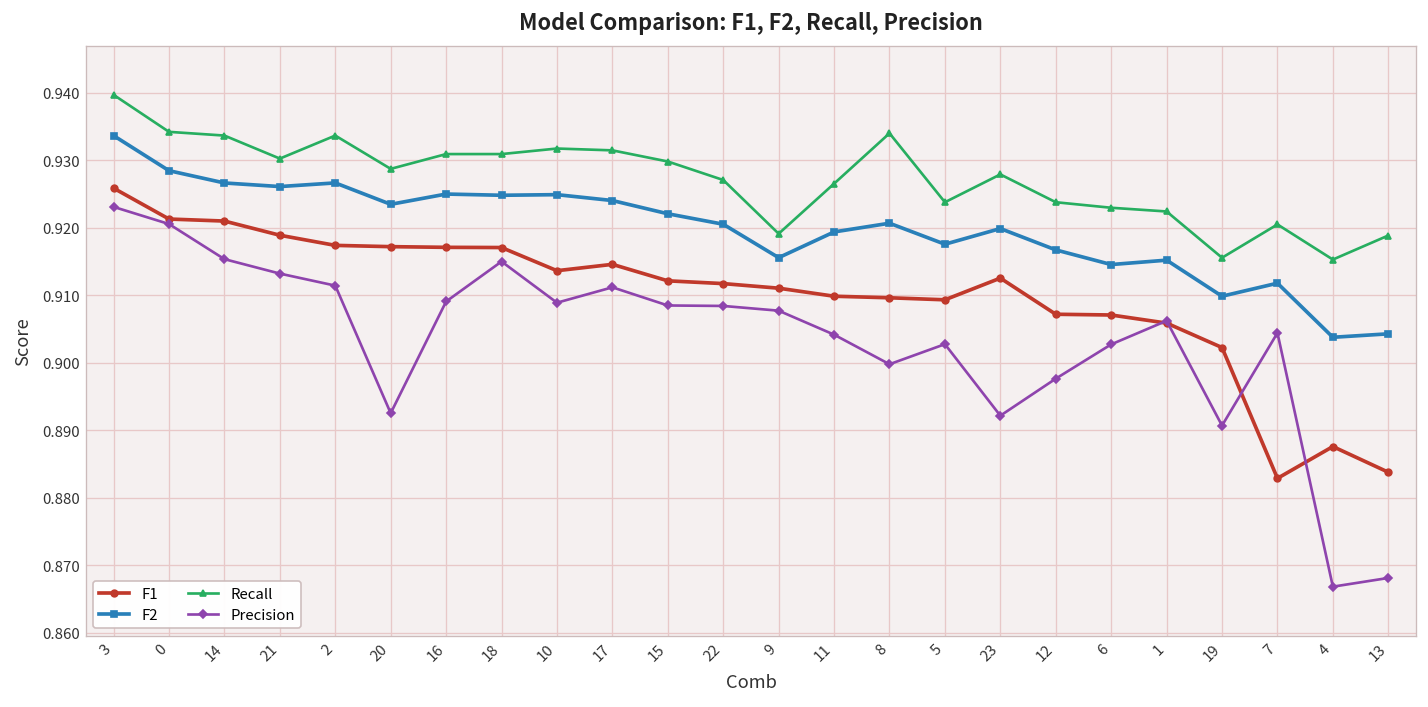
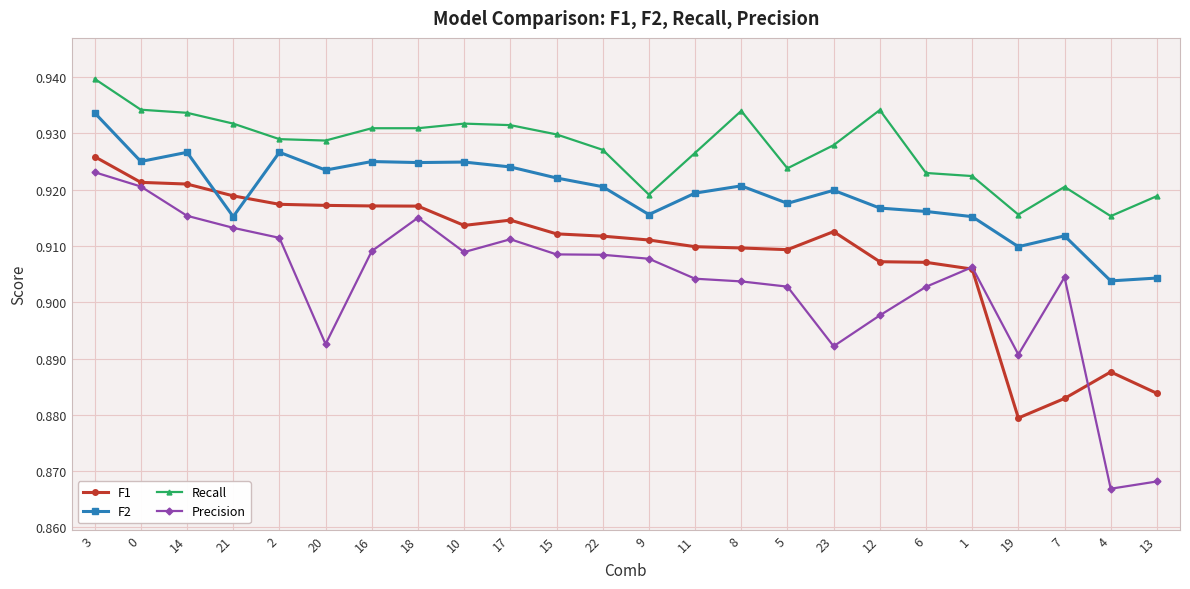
  {
    "F1": {
      "3": 0.926,
      "0": 0.921,
      "14": 0.921,
      "21": 0.919,
      "2": 0.917,
      "20": 0.917,
      "16": 0.917,
      "18": 0.917,
      "10": 0.914,
      "17": 0.915,
      "15": 0.912,
      "22": 0.912,
      "9": 0.911,
      "11": 0.910,
      "8": 0.910,
      "5": 0.909,
      "23": 0.913,
      "12": 0.907,
      "6": 0.907,
-     "19": 0.902,
+     "19": 0.879,
      "7": 0.883,
      "4": 0.888,
      "13": 0.884
    },
    "F2": {
      "3": 0.934,
-     "0": 0.928,
+     "0": 0.925,
      "14": 0.927,
-     "21": 0.926,
+     "21": 0.915,
      "2": 0.927,
      "20": 0.923,
      "16": 0.925,
      "18": 0.925,
      "10": 0.925,
      "17": 0.924,
      "15": 0.922,
      "22": 0.921,
      "9": 0.916,
      "11": 0.919,
      "8": 0.921,
      "5": 0.918,
      "23": 0.920,
      "12": 0.917,
-     "6": 0.915,
+     "6": 0.916,
      "1": 0.915,
      "19": 0.910,
      "7": 0.912,
      "4": 0.904,
      "13": 0.904
    },
    "Recall": {
      "3": 0.940,
      "0": 0.934,
      "14": 0.934,
-     "21": 0.930,
-     "2": 0.934,
+     "21": 0.932,
+     "2": 0.929,
      "20": 0.929,
      "16": 0.931,
      "18": 0.931,
      "10": 0.932,
      "17": 0.931,
      "15": 0.930,
      "22": 0.927,
      "9": 0.919,
      "11": 0.927,
      "8": 0.934,
      "5": 0.924,
      "23": 0.928,
-     "12": 0.924,
+     "12": 0.934,
      "6": 0.923,
      "1": 0.922,
      "19": 0.916,
      "7": 0.921,
      "4": 0.915,
      "13": 0.919
    },
    "Precision": {
      "3": 0.923,
      "0": 0.921,
      "14": 0.915,
      "21": 0.913,
      "2": 0.911,
      "20": 0.893,
      "16": 0.909,
      "18": 0.915,
      "10": 0.909,
      "17": 0.911,
      "15": 0.909,
      "22": 0.908,
      "9": 0.908,
      "11": 0.904,
-     "8": 0.900,
+     "8": 0.904,
      "5": 0.903,
      "23": 0.892,
      "12": 0.898,
      "6": 0.903,
      "19": 0.891,
      "7": 0.904,
      "4": 0.867,
      "13": 0.868
    }
  }
